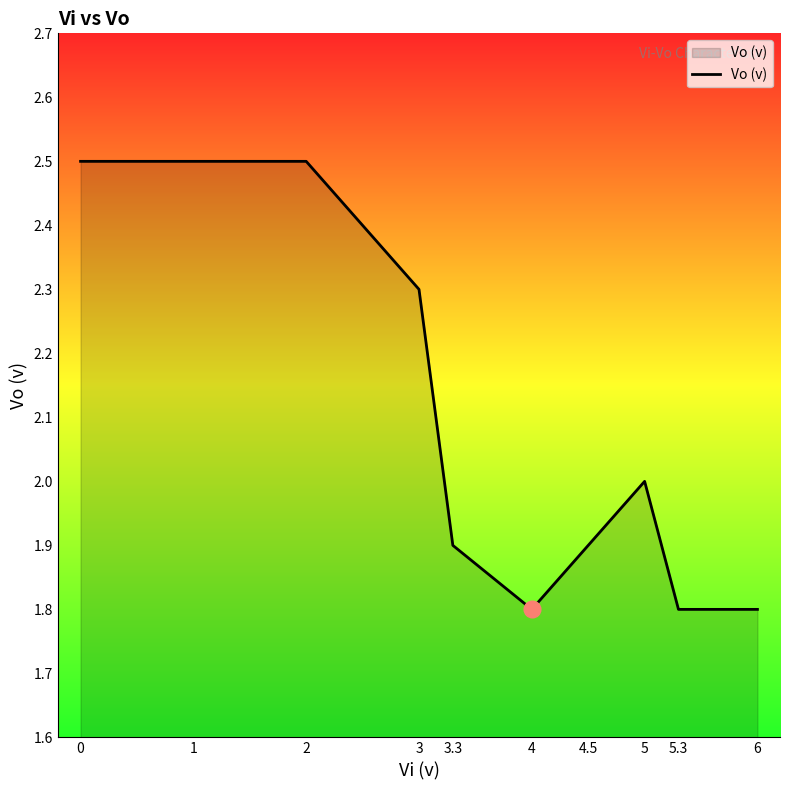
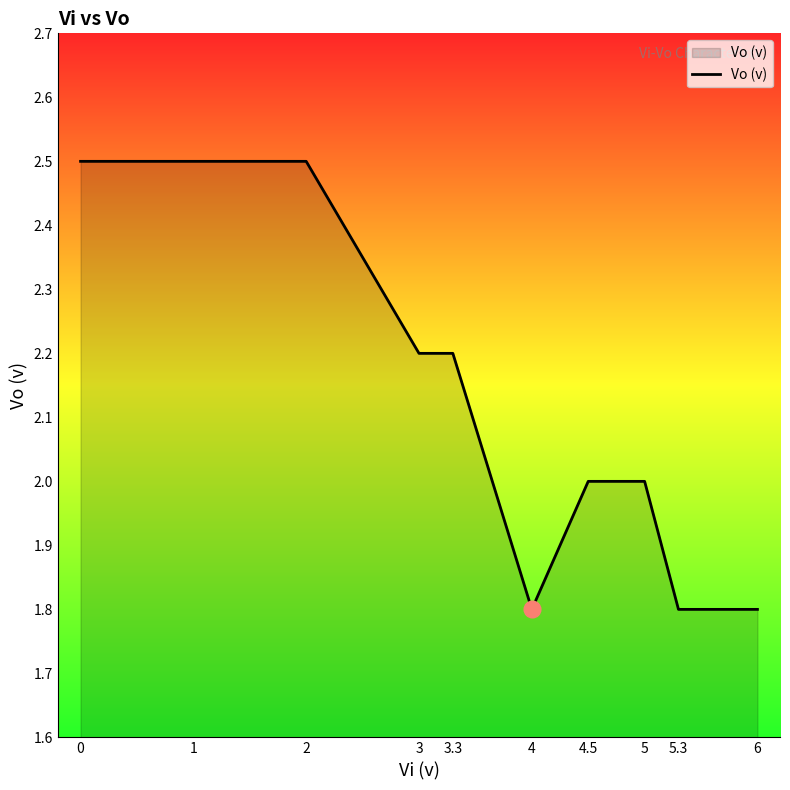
  {
    "Vo (v)": {
      "0": 2.5,
      "2": 2.5,
-     "3": 2.3,
-     "3.3": 1.9,
-     "4.5": 1.9,
+     "3": 2.2,
+     "3.3": 2.2,
+     "4.5": 2.0,
      "5": 2.0,
      "5.3": 1.8,
      "6": 1.8
    }
  }
